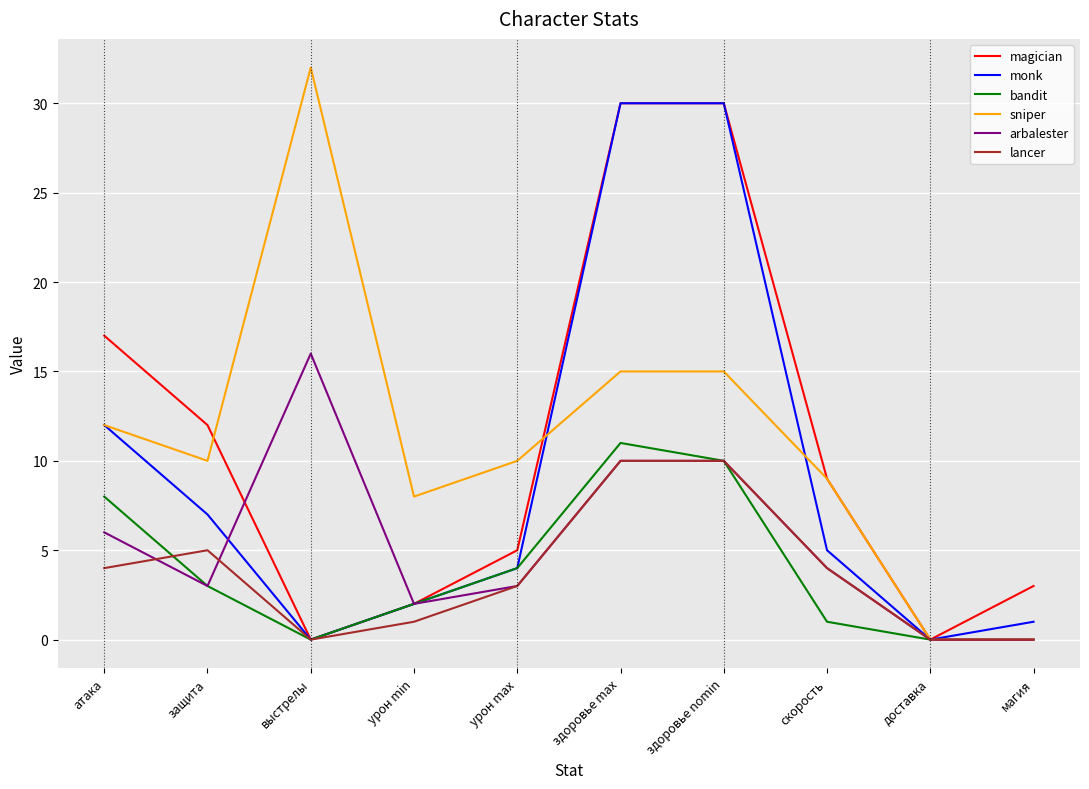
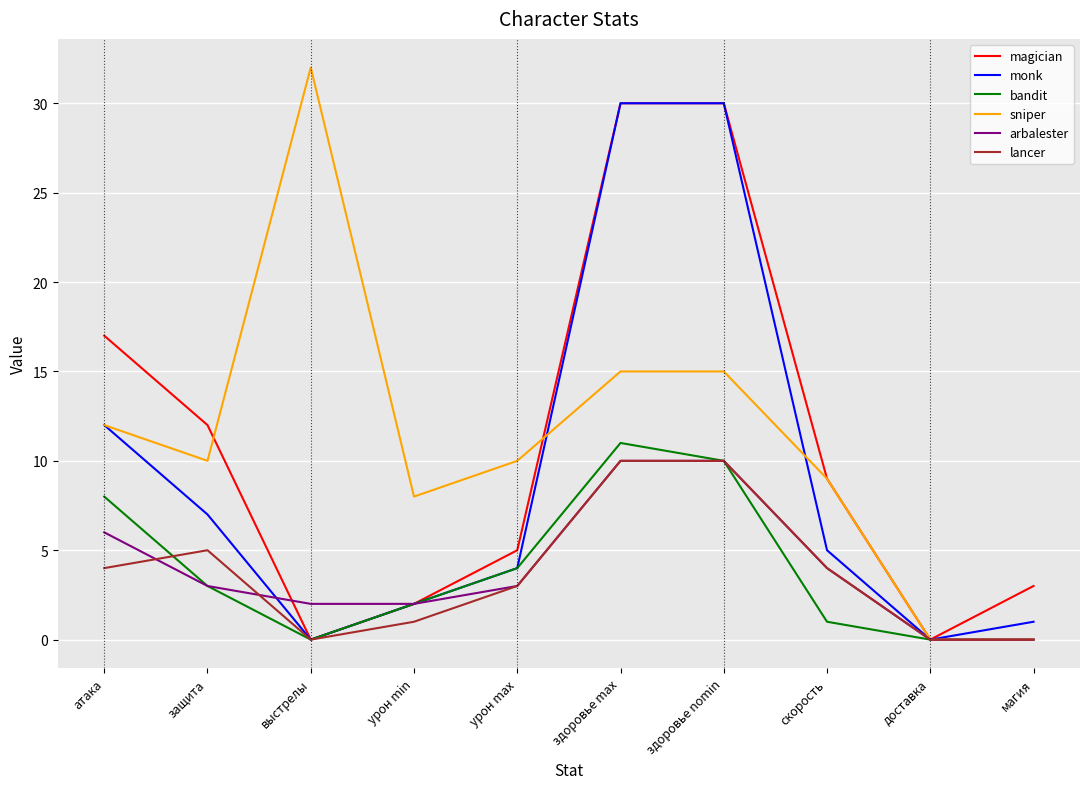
  {
    "magician": {
      "атака": 17,
      "защита": 12,
      "урон max": 5,
      "магия": 3
    },
    "monk": {
      "защита": 7,
      "скорость": 5,
      "магия": 1
    },
    "bandit": {
      "атака": 8,
      "здоровье max": 11,
      "скорость": 1
    },
    "sniper": {
      "защита": 10,
      "выстрелы": 32,
      "урон min": 8,
      "урон max": 10,
      "здоровье max": 15,
      "здоровье nomin": 15
    },
    "arbalester": {
      "атака": 6,
-     "выстрелы": 16
+     "выстрелы": 2
    },
    "lancer": {
      "атака": 4,
      "защита": 5,
      "урон min": 1
    }
  }
